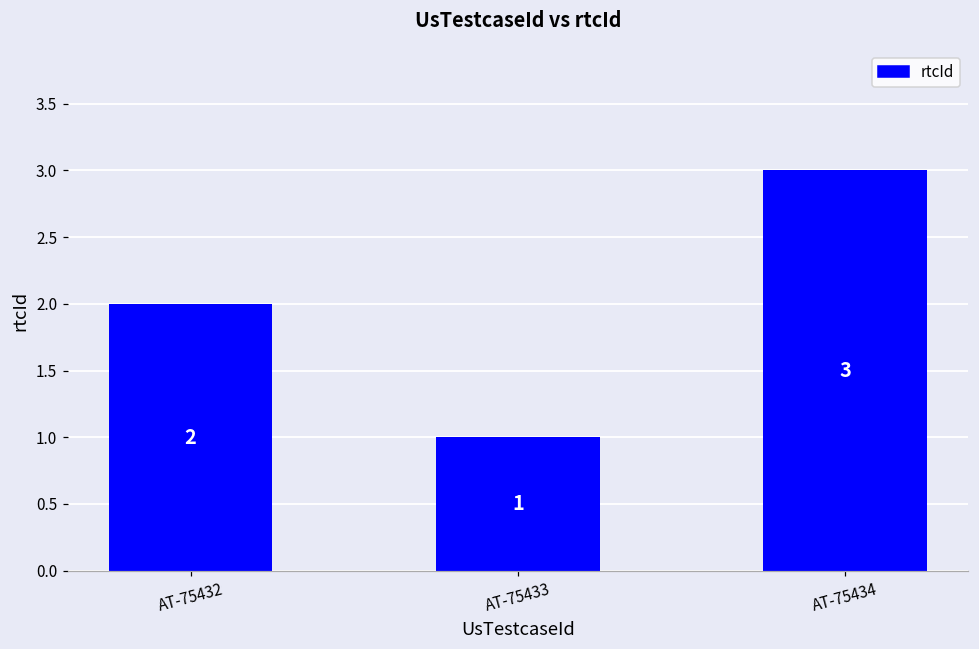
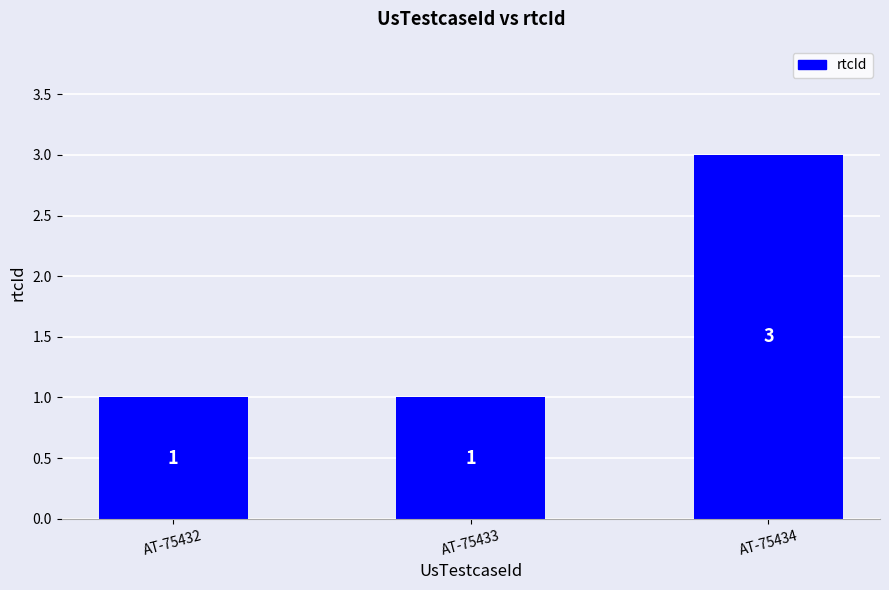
  {
-   "AT-75432": 2,
+   "AT-75432": 1,
    "AT-75433": 1,
    "AT-75434": 3
  }
